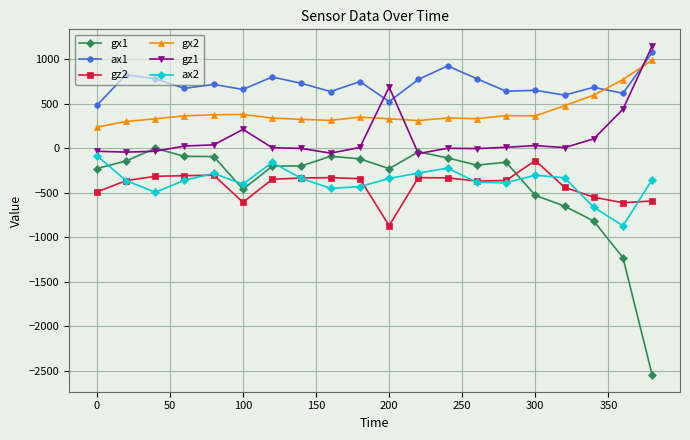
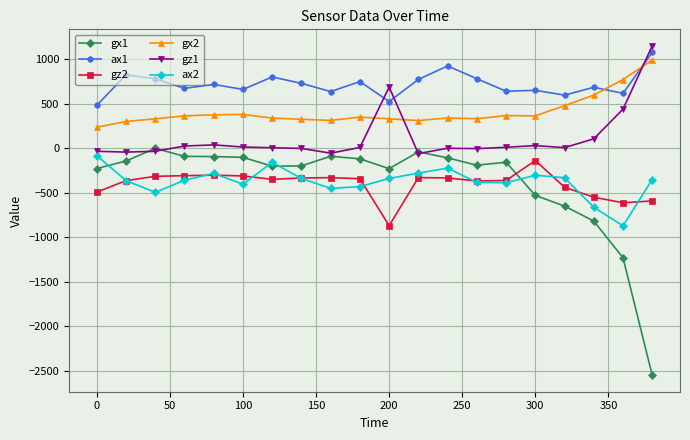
  {
    "gx1": {
      "0": -200,
-     "100": -500,
+     "100": -100,
      "200": -200,
      "300": -500
    },
    "ax1": {
      "0": 500,
      "100": 700,
      "200": 500,
      "300": 700
    },
    "gz2": {
      "0": -500,
-     "100": -600,
+     "100": -300,
      "200": -900,
      "300": -100
    },
    "gx2": {
      "0": 200,
      "100": 400,
      "200": 300,
      "300": 400
    },
    "gz1": {
      "0": 0,
-     "100": 200,
+     "100": 0,
      "200": 700,
      "300": 0
    },
    "ax2": {
      "0": -100,
      "100": -400,
      "200": -300,
      "300": -300
    }
  }
